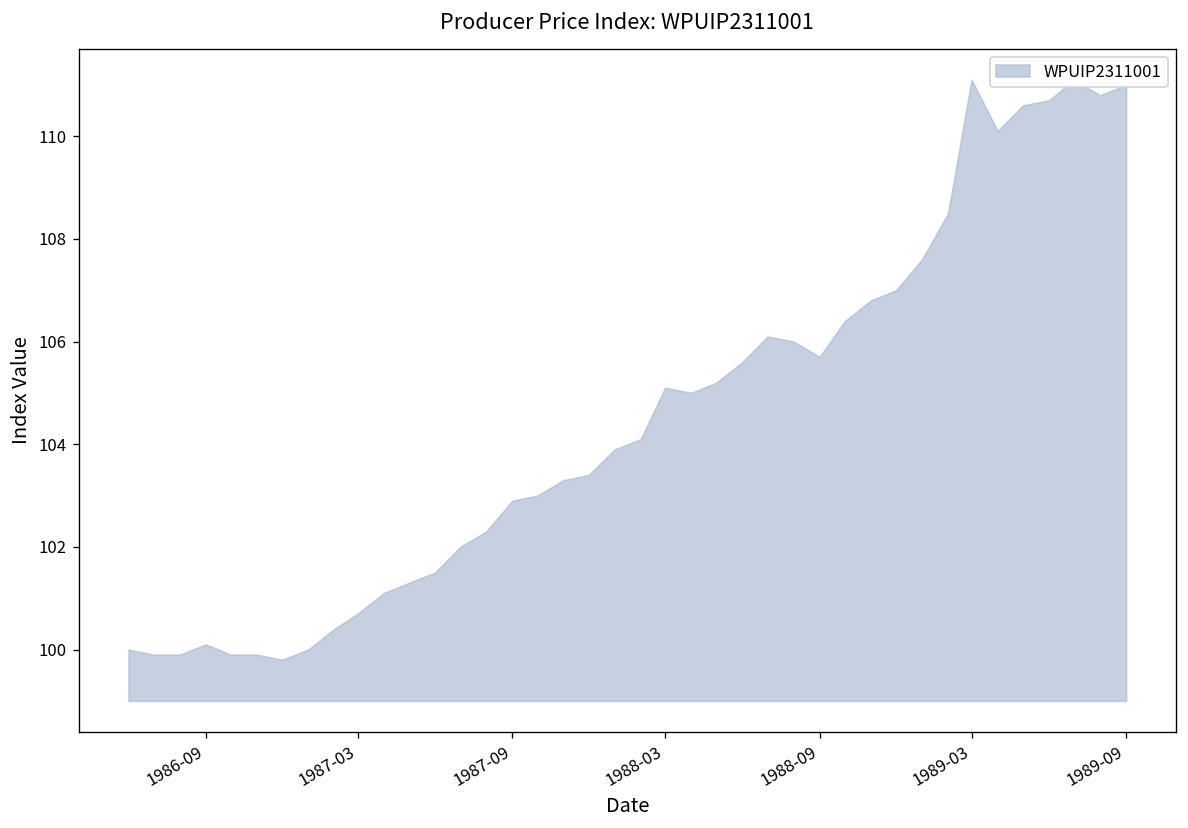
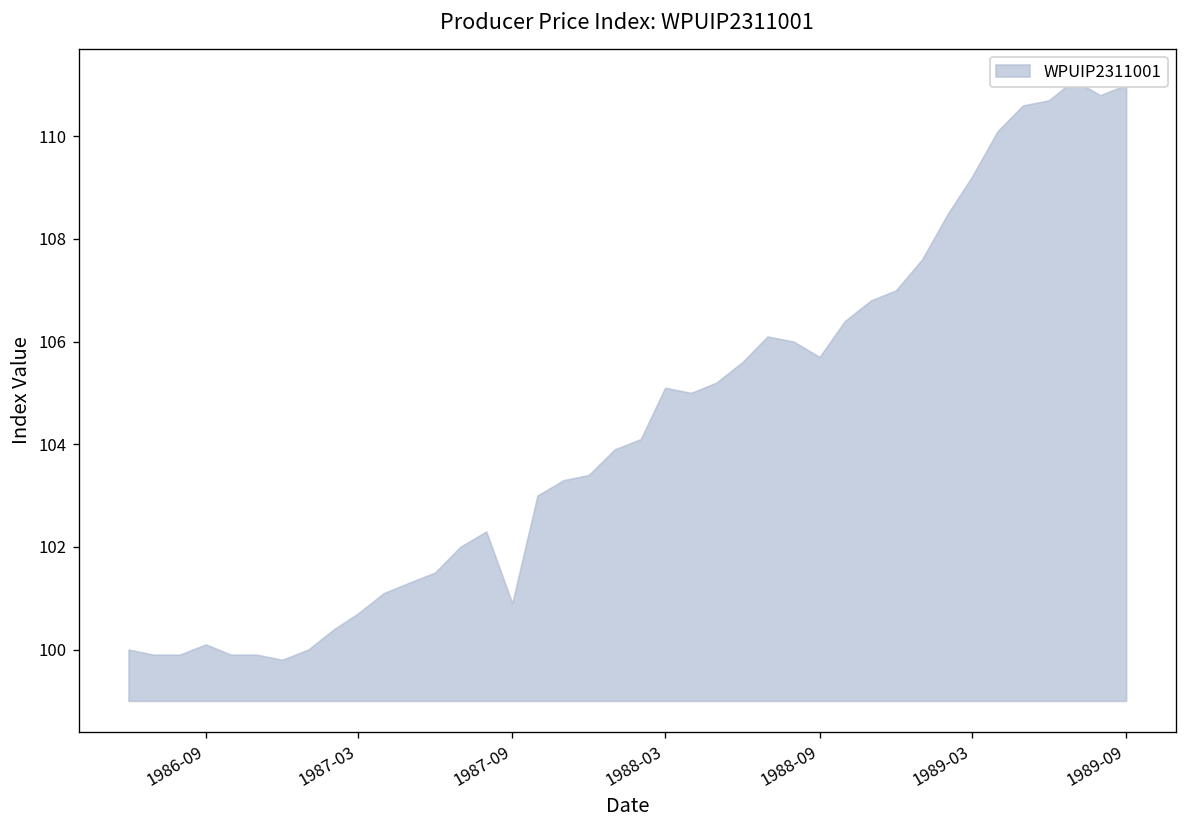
  {
    "1986-09": 100.1,
    "1987-03": 100.7,
-   "1987-09": 102.9,
+   "1987-09": 100.9,
    "1988-03": 105.1,
    "1988-09": 105.7,
-   "1989-03": 111.1
+   "1989-03": 109.2
  }
